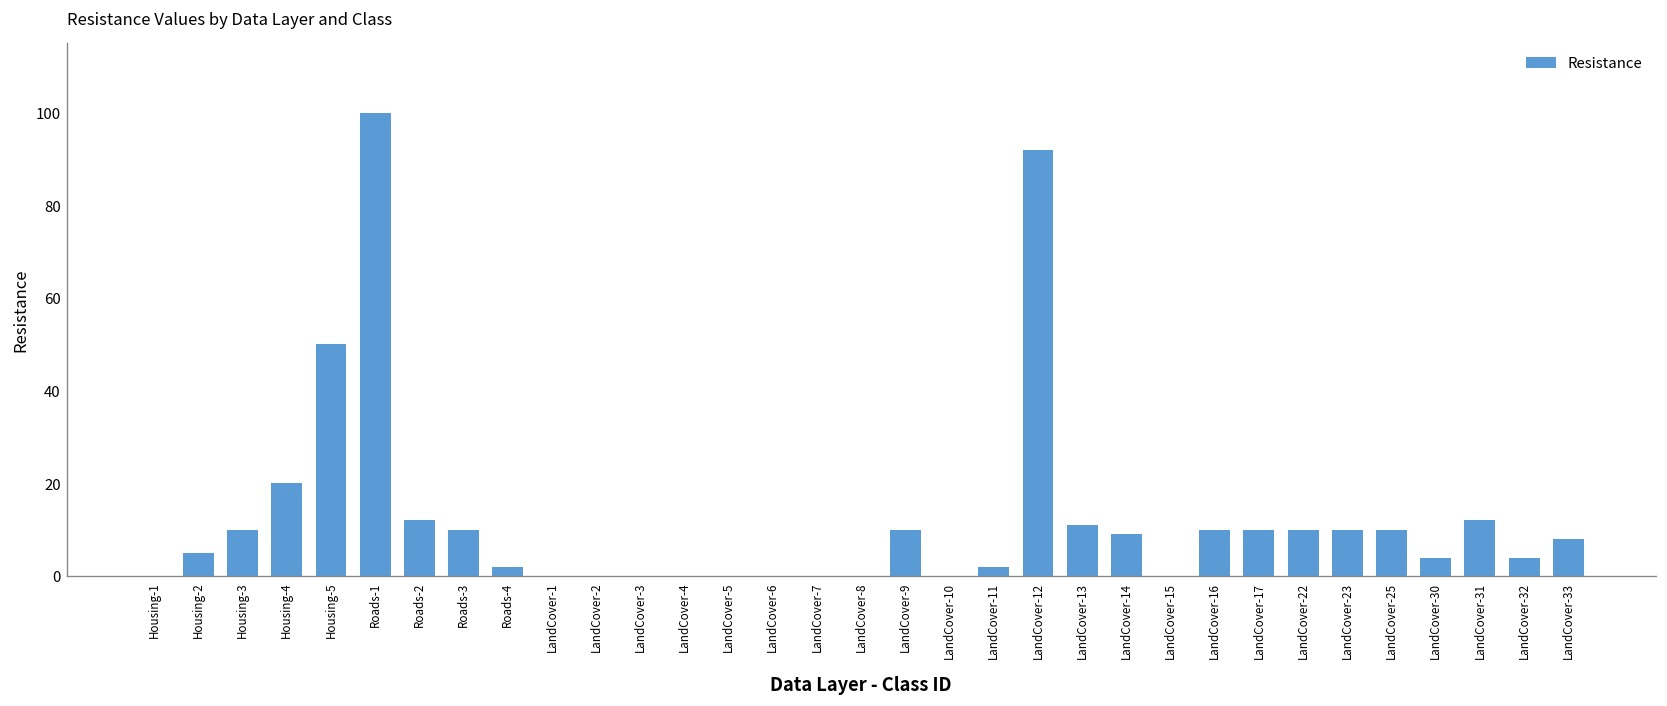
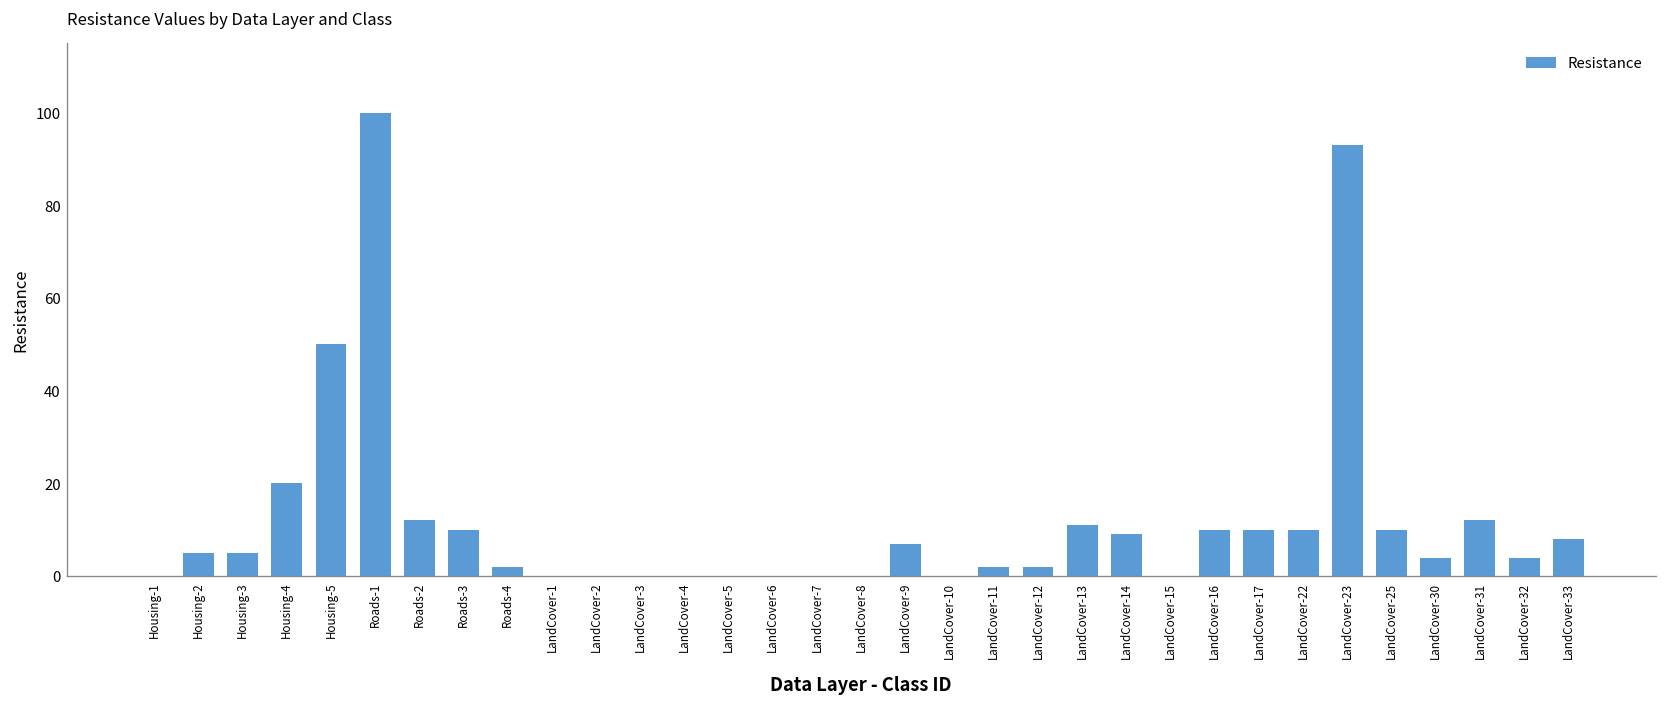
  {
    "Housing-1": 0,
    "Housing-2": 5,
-   "Housing-3": 10,
+   "Housing-3": 5,
    "Housing-4": 20,
    "Housing-5": 50,
    "Roads-1": 100,
    "Roads-2": 12,
    "Roads-3": 10,
    "Roads-4": 2,
    "LandCover-1": 0,
    "LandCover-2": 0,
    "LandCover-3": 0,
    "LandCover-4": 0,
    "LandCover-5": 0,
    "LandCover-6": 0,
    "LandCover-7": 0,
    "LandCover-8": 0,
-   "LandCover-9": 10,
+   "LandCover-9": 7,
    "LandCover-10": 0,
    "LandCover-11": 2,
-   "LandCover-12": 92,
+   "LandCover-12": 2,
    "LandCover-13": 11,
    "LandCover-14": 9,
    "LandCover-15": 0,
    "LandCover-16": 10,
    "LandCover-17": 10,
    "LandCover-22": 10,
-   "LandCover-23": 10,
+   "LandCover-23": 93,
    "LandCover-25": 10,
    "LandCover-30": 4,
    "LandCover-31": 12,
    "LandCover-32": 4,
    "LandCover-33": 8
  }
